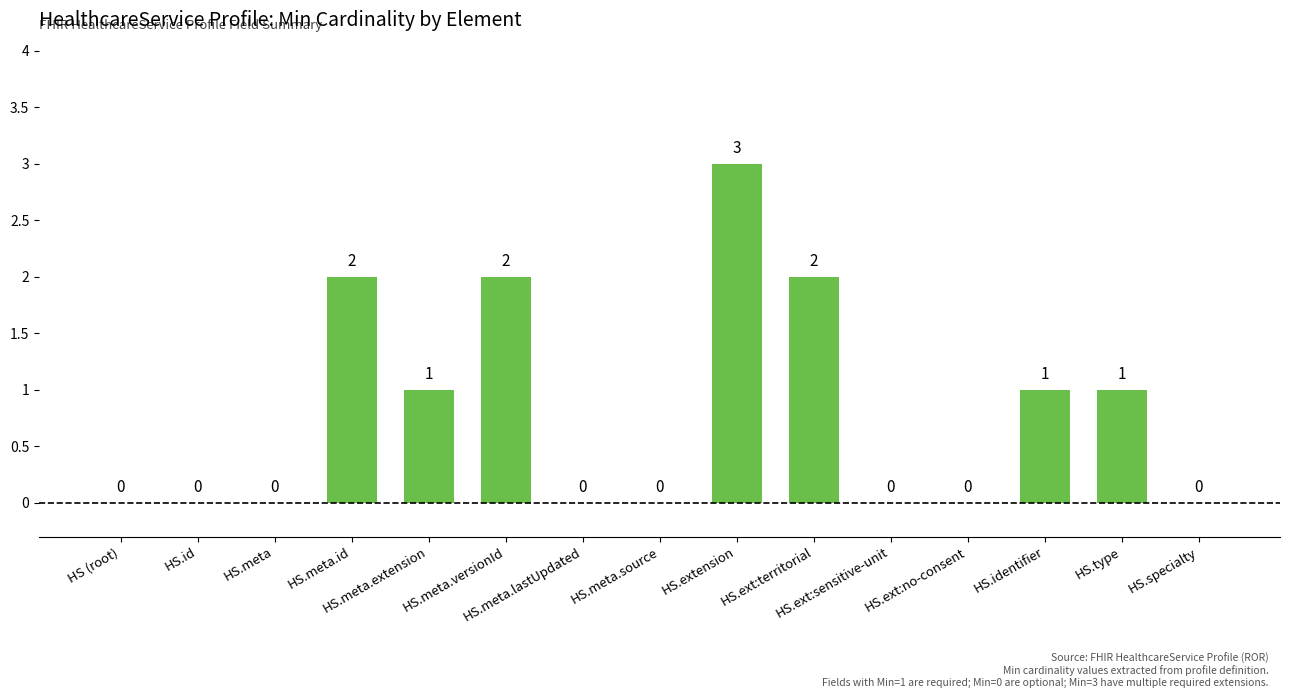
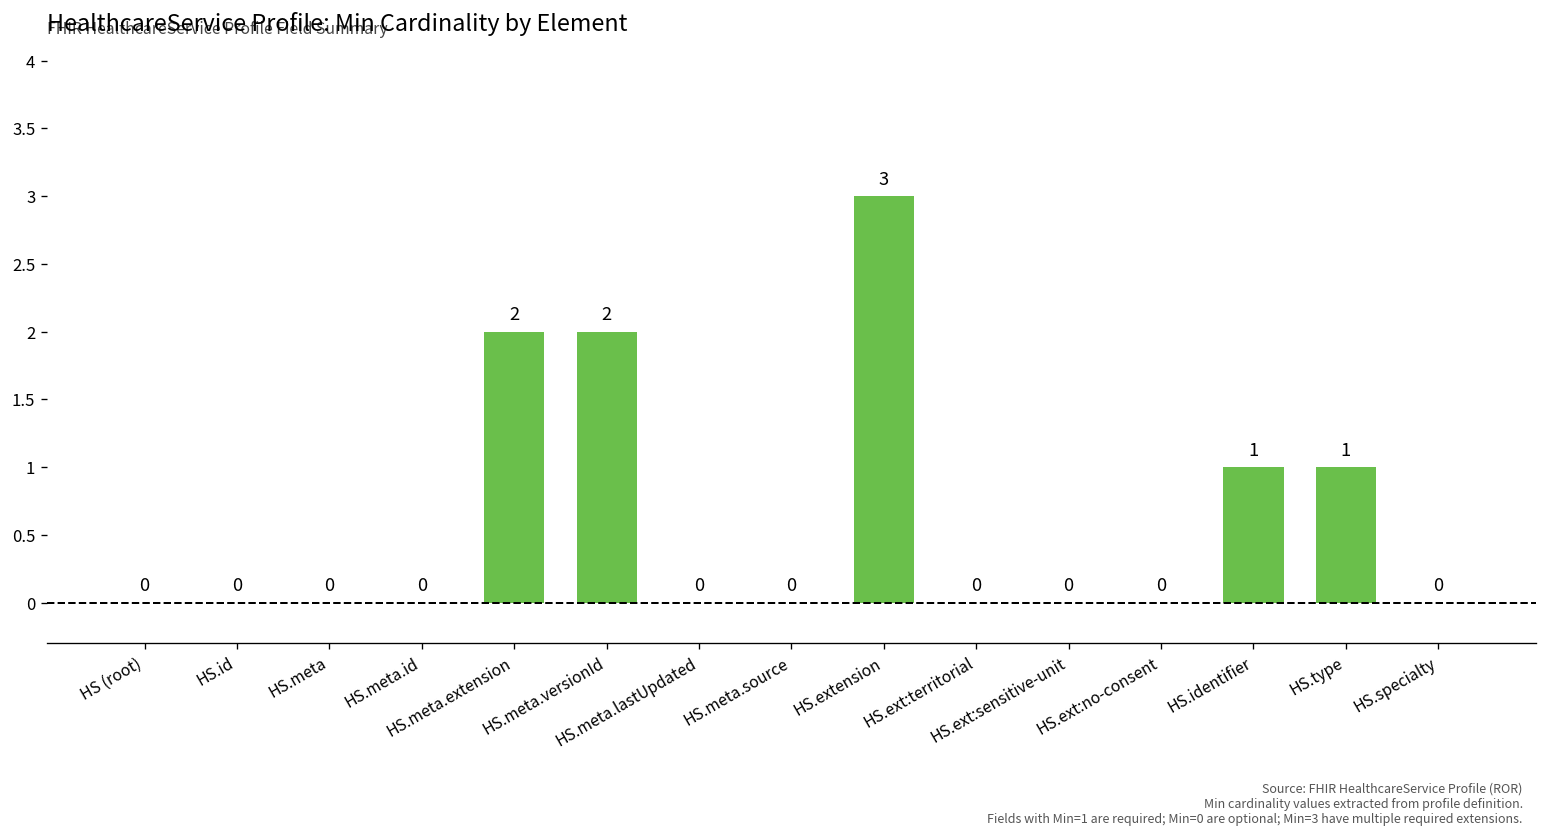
  {
    "HS (root)": 0,
    "HS.id": 0,
    "HS.meta": 0,
-   "HS.meta.id": 2,
-   "HS.meta.extension": 1,
+   "HS.meta.id": 0,
+   "HS.meta.extension": 2,
    "HS.meta.versionId": 2,
    "HS.meta.lastUpdated": 0,
    "HS.meta.source": 0,
    "HS.extension": 3,
-   "HS.ext:territorial": 2,
+   "HS.ext:territorial": 0,
    "HS.ext:sensitive-unit": 0,
    "HS.ext:no-consent": 0,
    "HS.identifier": 1,
    "HS.type": 1,
    "HS.specialty": 0
  }
